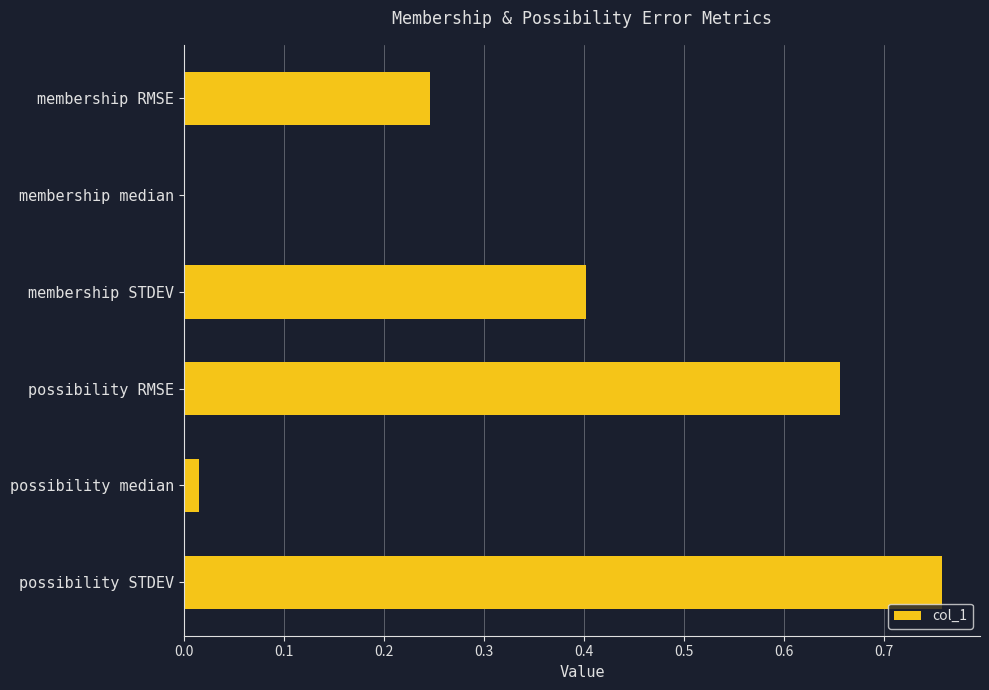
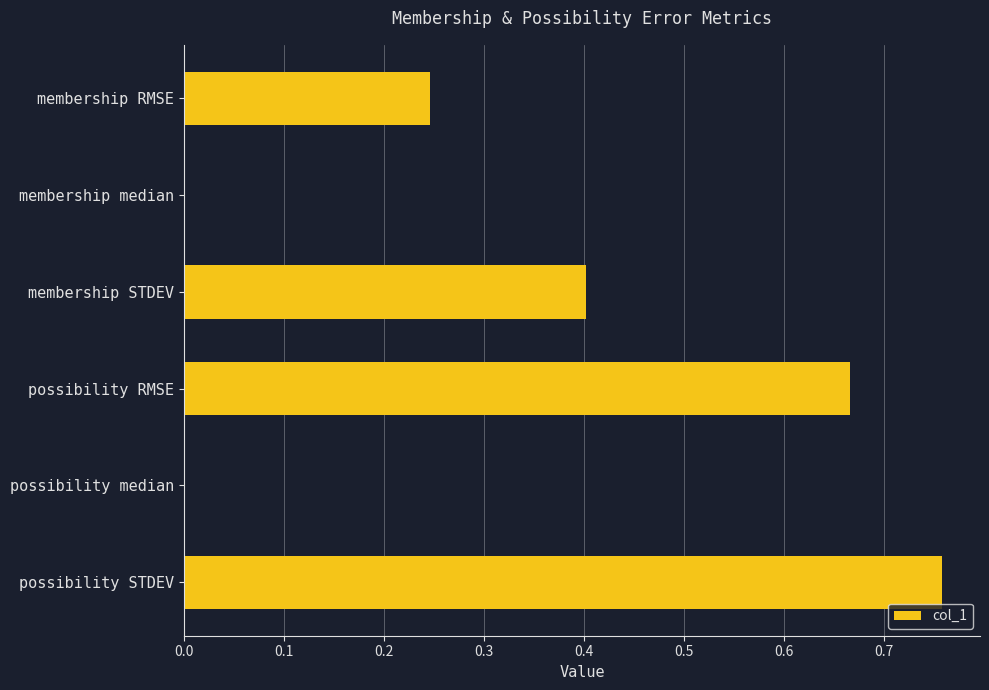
  {
    "membership RMSE": 0.25,
    "membership STDEV": 0.40,
-   "possibility RMSE": 0.66,
-   "possibility median": 0.01,
+   "possibility RMSE": 0.67,
+   "possibility median": 0.00,
    "possibility STDEV": 0.76
  }
